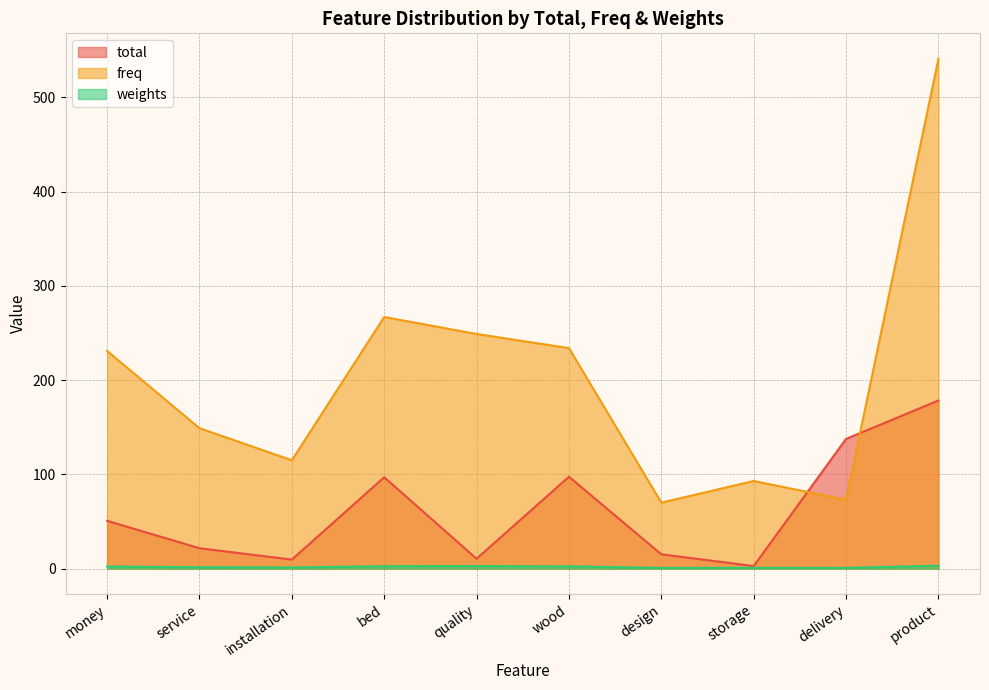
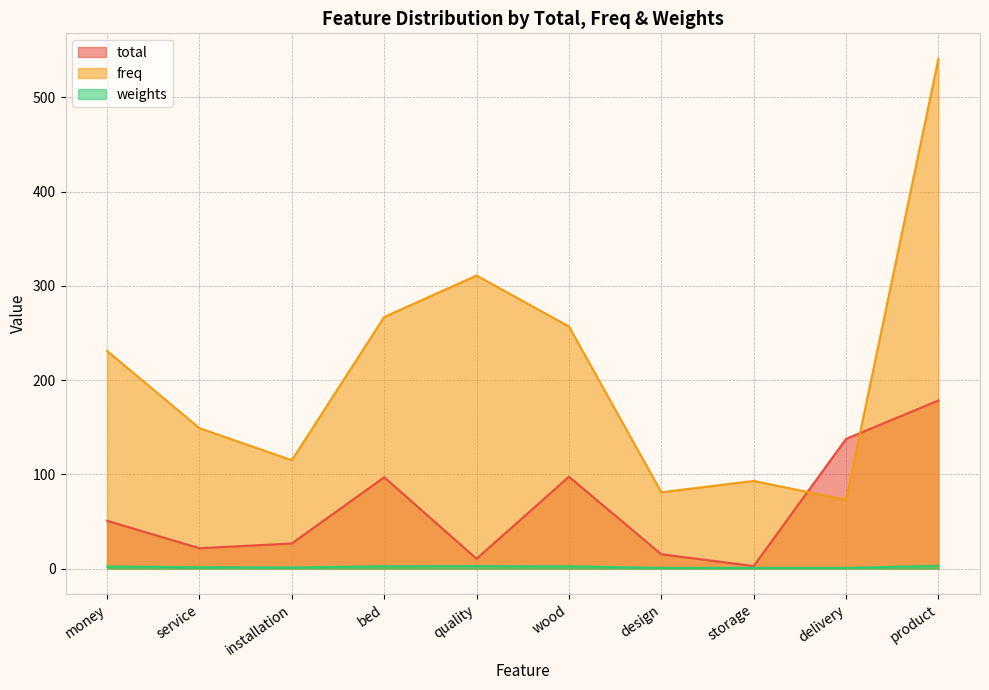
  {
    "total": {
      "money": 50,
      "service": 20,
-     "installation": 10,
+     "installation": 30,
      "bed": 100,
      "quality": 10,
      "wood": 100,
      "design": 20,
      "delivery": 140,
      "product": 180
    },
    "freq": {
      "money": 230,
      "service": 150,
      "installation": 120,
      "bed": 270,
-     "quality": 250,
-     "wood": 230,
-     "design": 70,
+     "quality": 310,
+     "wood": 260,
+     "design": 80,
      "storage": 90,
      "delivery": 70,
      "product": 540
    },
    "weights": {
      "money": 0,
      "service": 0,
      "installation": 0,
      "bed": 0,
      "quality": 0,
      "wood": 0,
      "design": 0,
      "delivery": 0,
      "product": 0
    }
  }
